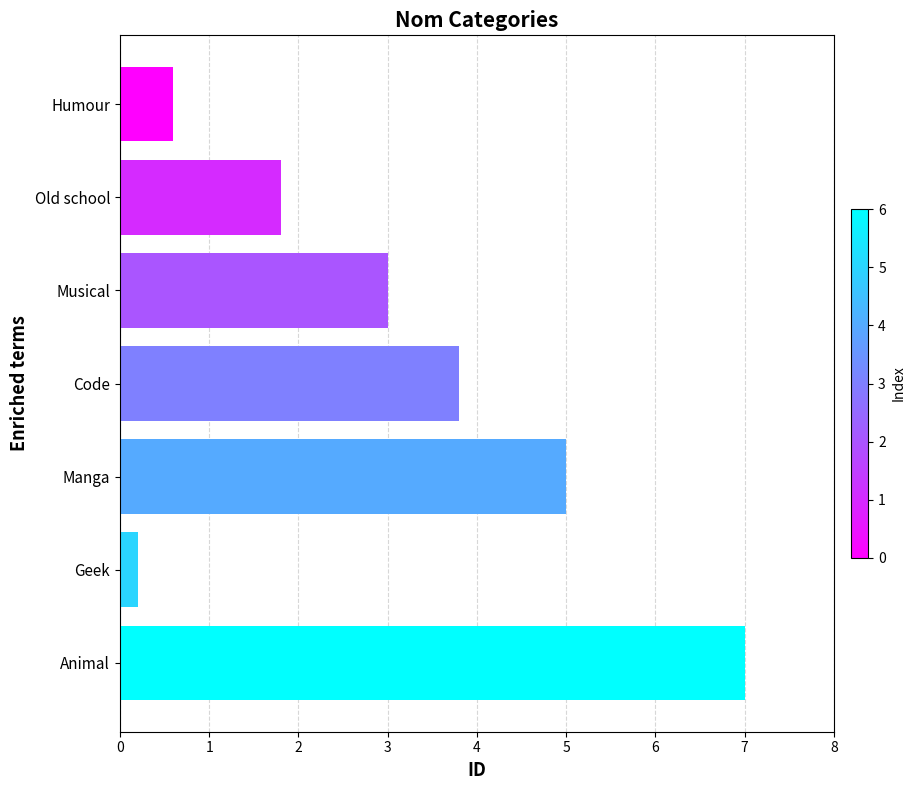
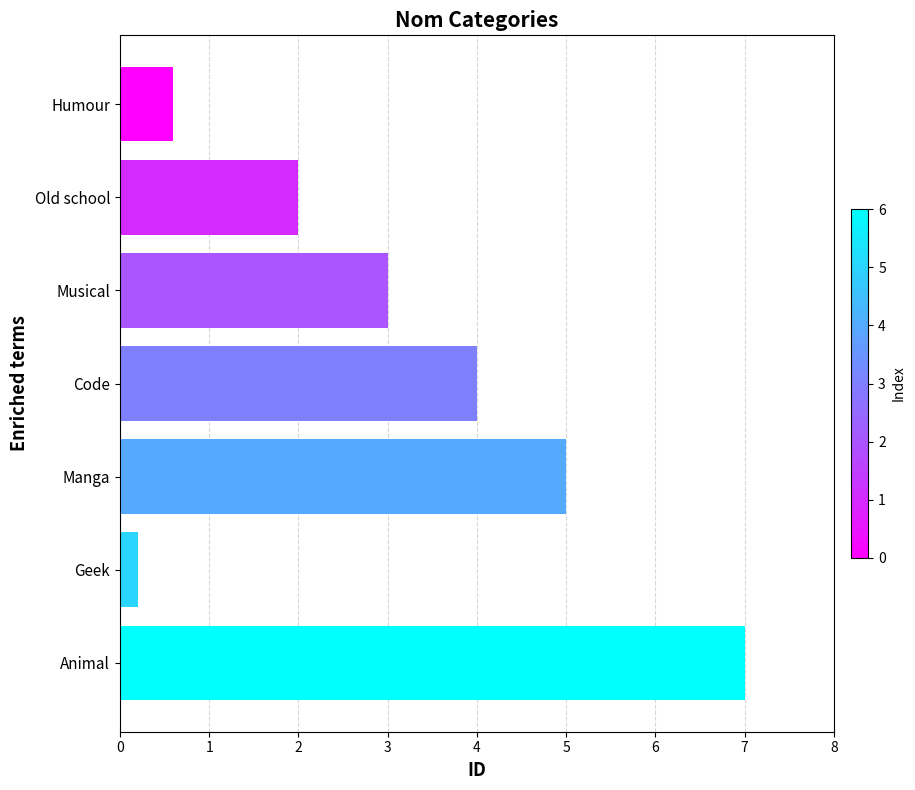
  {
    "Humour": 0.6,
-   "Old school": 1.8,
+   "Old school": 2.0,
    "Musical": 3.0,
-   "Code": 3.8,
+   "Code": 4.0,
    "Manga": 5.0,
    "Geek": 0.2,
    "Animal": 7.0
  }
